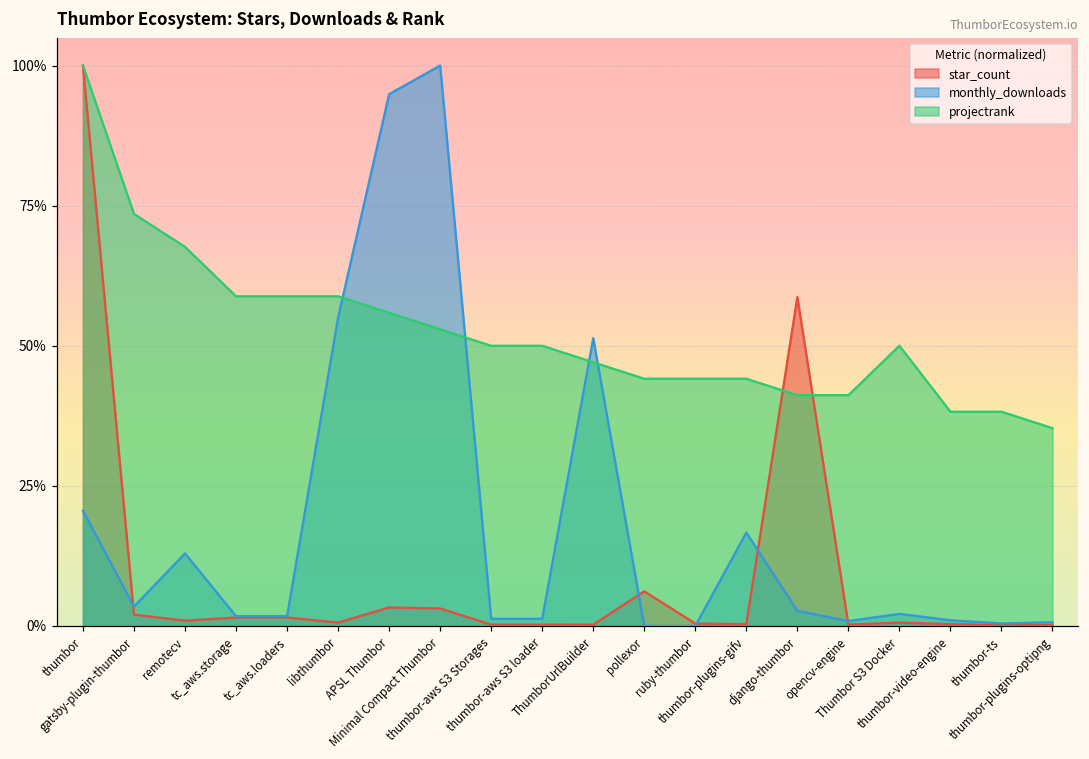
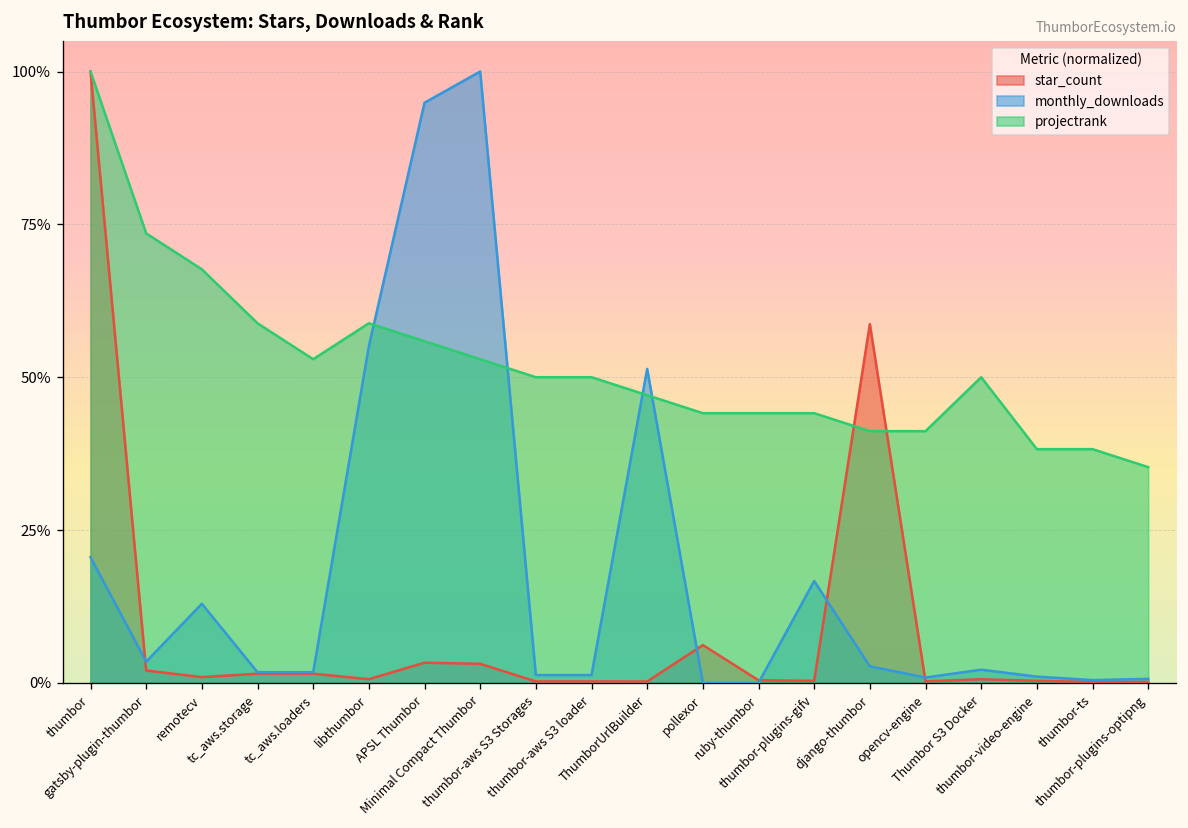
  {
    "star_count": {
      "gatsby-plugin-thumbor": "2%",
      "remotecv": "1%",
      "libthumbor": "1%",
      "APSL Thumbor": "3%",
      "Minimal Compact Thumbor": "3%",
      "thumbor-aws S3 Storages": "0%",
      "thumbor-aws S3 loader": "0%",
      "ThumborUrlBuilder": "0%",
      "pollexor": "6%",
      "thumbor-plugins-gifv": "0%",
      "django-thumbor": "59%",
      "opencv-engine": "0%",
      "Thumbor S3 Docker": "1%",
      "thumbor-video-engine": "0%"
    },
    "monthly_downloads": {
      "thumbor": "21%",
      "gatsby-plugin-thumbor": "3%",
      "remotecv": "13%",
      "libthumbor": "55%",
      "APSL Thumbor": "95%",
      "Minimal Compact Thumbor": "100%",
      "thumbor-aws S3 Storages": "1%",
      "thumbor-aws S3 loader": "1%",
      "ThumborUrlBuilder": "51%",
      "pollexor": "0%",
      "thumbor-plugins-gifv": "17%",
      "django-thumbor": "3%",
      "opencv-engine": "1%",
      "Thumbor S3 Docker": "2%",
      "thumbor-video-engine": "1%"
    },
    "projectrank": {
      "gatsby-plugin-thumbor": "74%",
      "remotecv": "68%",
      "tc_aws.storage": "59%",
-     "tc_aws.loaders": "59%",
+     "tc_aws.loaders": "53%",
      "libthumbor": "59%",
      "APSL Thumbor": "56%",
      "Minimal Compact Thumbor": "53%",
      "thumbor-aws S3 Storages": "50%",
      "thumbor-aws S3 loader": "50%",
      "ThumborUrlBuilder": "47%",
      "pollexor": "44%",
      "ruby-thumbor": "44%",
      "thumbor-plugins-gifv": "44%",
      "django-thumbor": "41%",
      "opencv-engine": "41%",
      "Thumbor S3 Docker": "50%",
      "thumbor-video-engine": "38%",
      "thumbor-ts": "38%",
      "thumbor-plugins-optipng": "35%"
    }
  }
